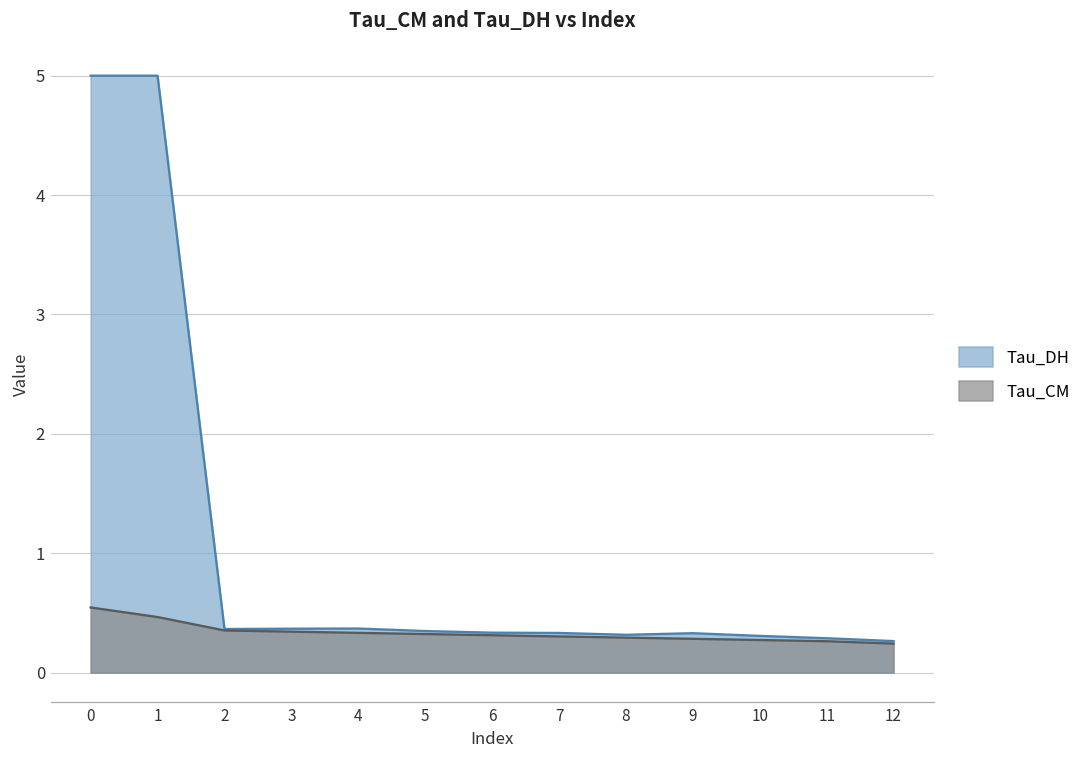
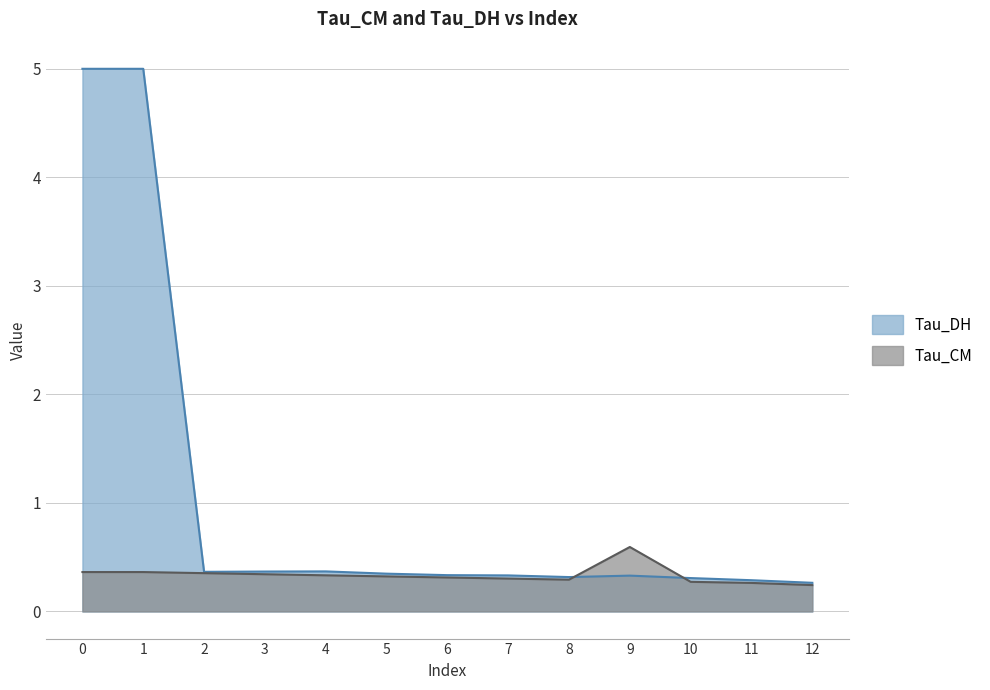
  {
    "Tau_DH": {
      "0": 5.00,
      "1": 5.00,
      "3": 0.37,
      "4": 0.37,
      "5": 0.35,
      "7": 0.33,
      "8": 0.32,
      "9": 0.33,
      "10": 0.31,
      "11": 0.29
    },
    "Tau_CM": {
-     "0": 0.55,
-     "1": 0.47,
+     "0": 0.36,
+     "1": 0.36,
      "3": 0.34,
      "4": 0.33,
      "5": 0.32,
      "7": 0.30,
      "8": 0.29,
-     "9": 0.28,
+     "9": 0.59,
      "10": 0.27,
      "11": 0.26
    }
  }
